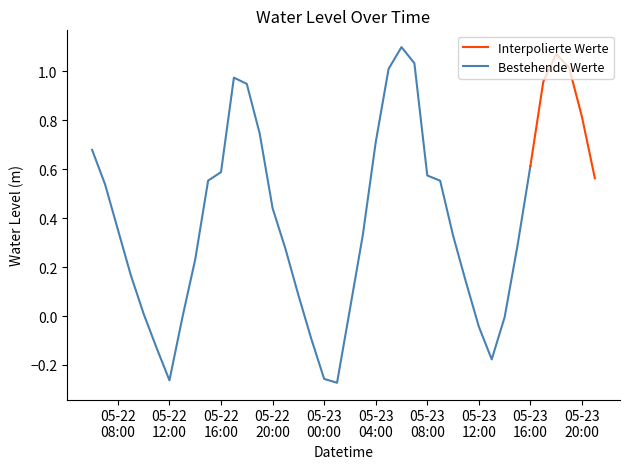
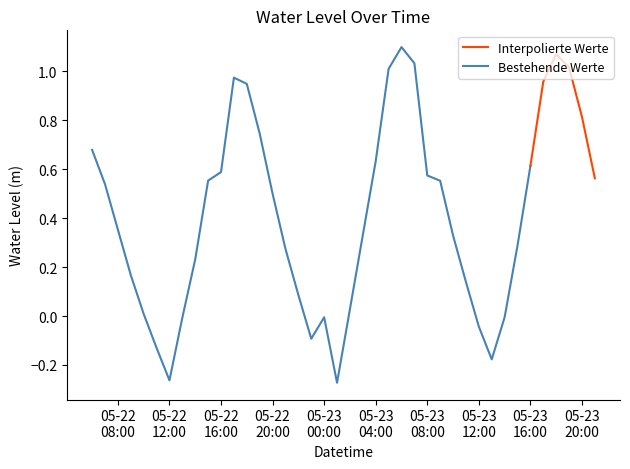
  {
    "Bestehende Werte": {
      "05-22 08:00": 0.35,
      "05-22 12:00": -0.26,
      "05-22 16:00": 0.59,
-     "05-22 20:00": 0.44,
-     "05-23 00:00": -0.26,
-     "05-23 04:00": 0.71,
+     "05-22 20:00": 0.50,
+     "05-23 00:00": -0.01,
+     "05-23 04:00": 0.63,
      "05-23 08:00": 0.57,
      "05-23 12:00": -0.04
    },
    "Interpolierte Werte": {
      "05-23 20:00": 0.81
    }
  }
